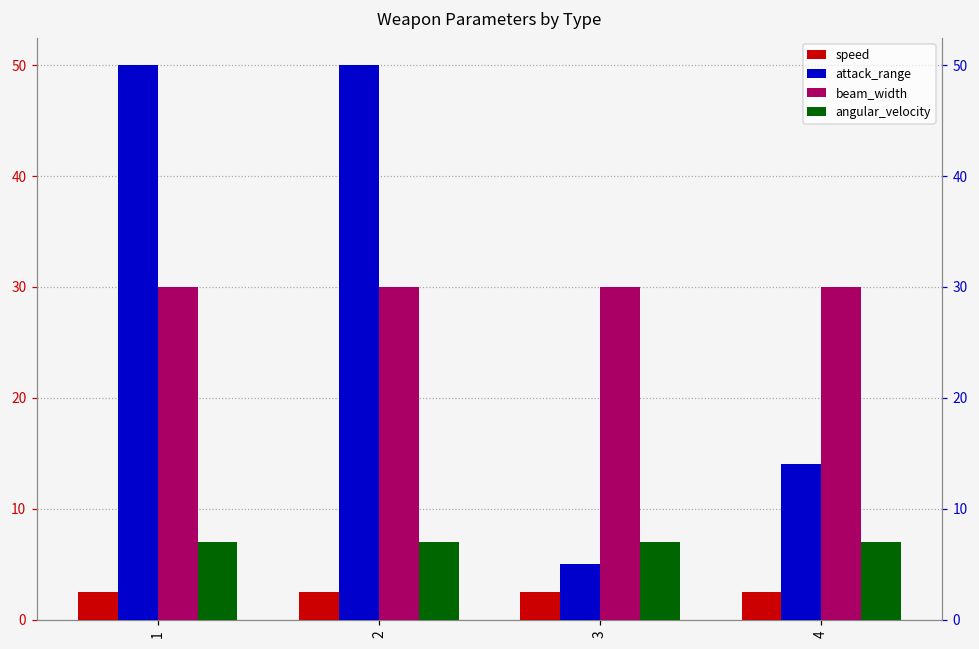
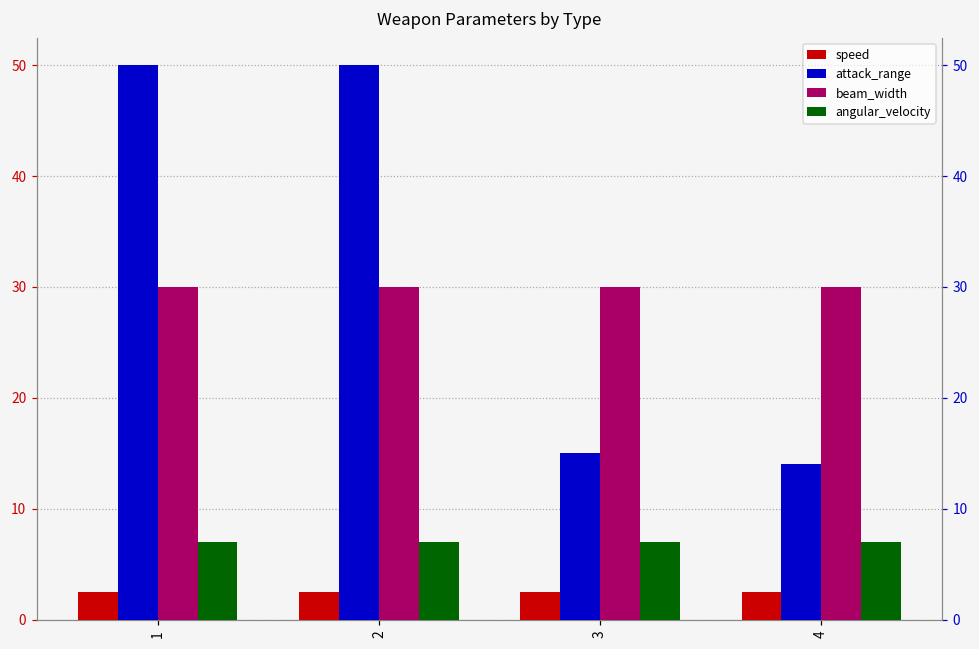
  {
    "speed": {
      "1": 2.5,
      "2": 2.5,
      "3": 2.5,
      "4": 2.5
    },
    "attack_range": {
      "1": 50,
      "2": 50,
-     "3": 5,
+     "3": 15,
      "4": 14
    },
    "beam_width": {
      "1": 30,
      "2": 30,
      "3": 30,
      "4": 30
    },
    "angular_velocity": {
      "1": 7,
      "2": 7,
      "3": 7,
      "4": 7
    }
  }
